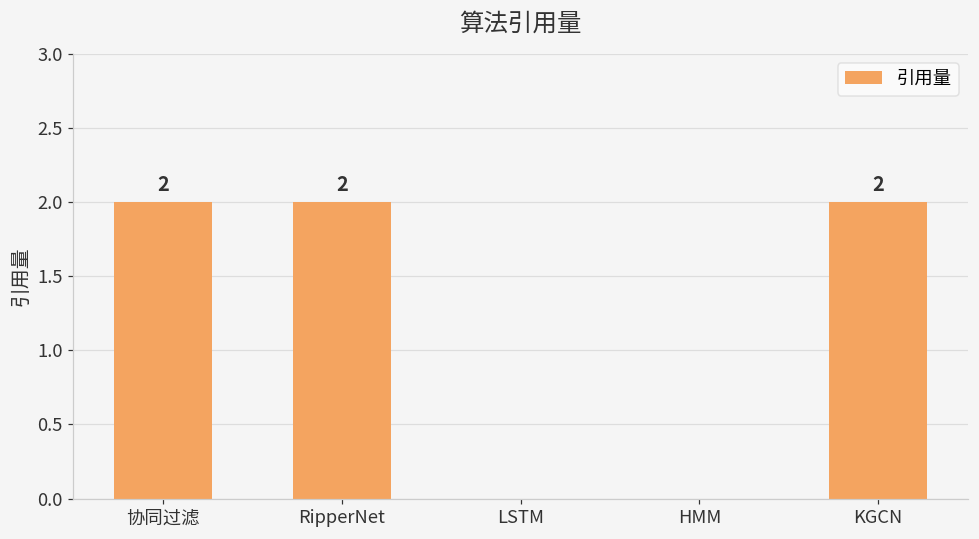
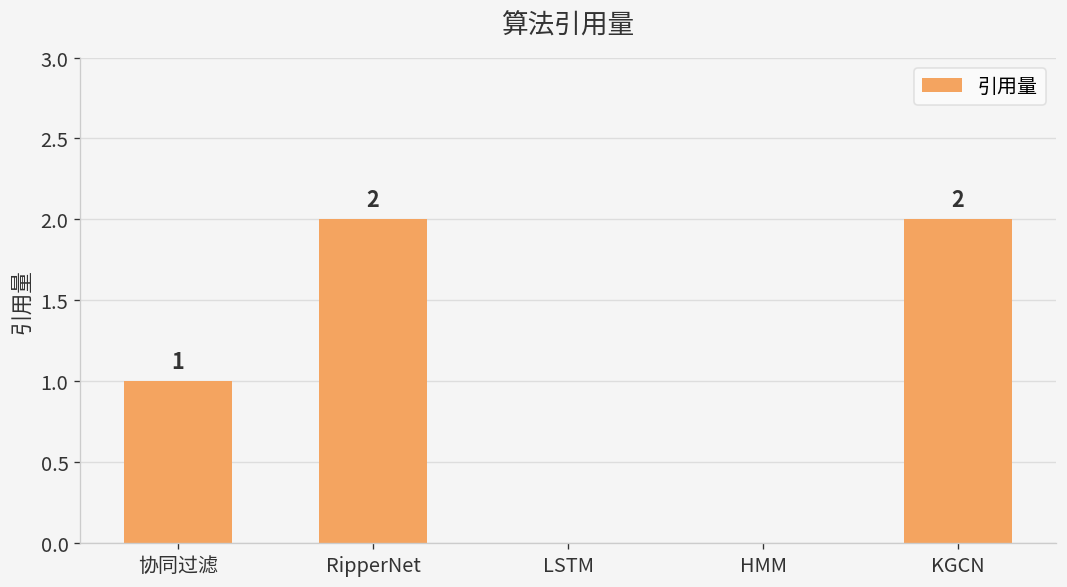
  {
-   "协同过滤": 2,
+   "协同过滤": 1,
    "RipperNet": 2,
    "KGCN": 2
  }
